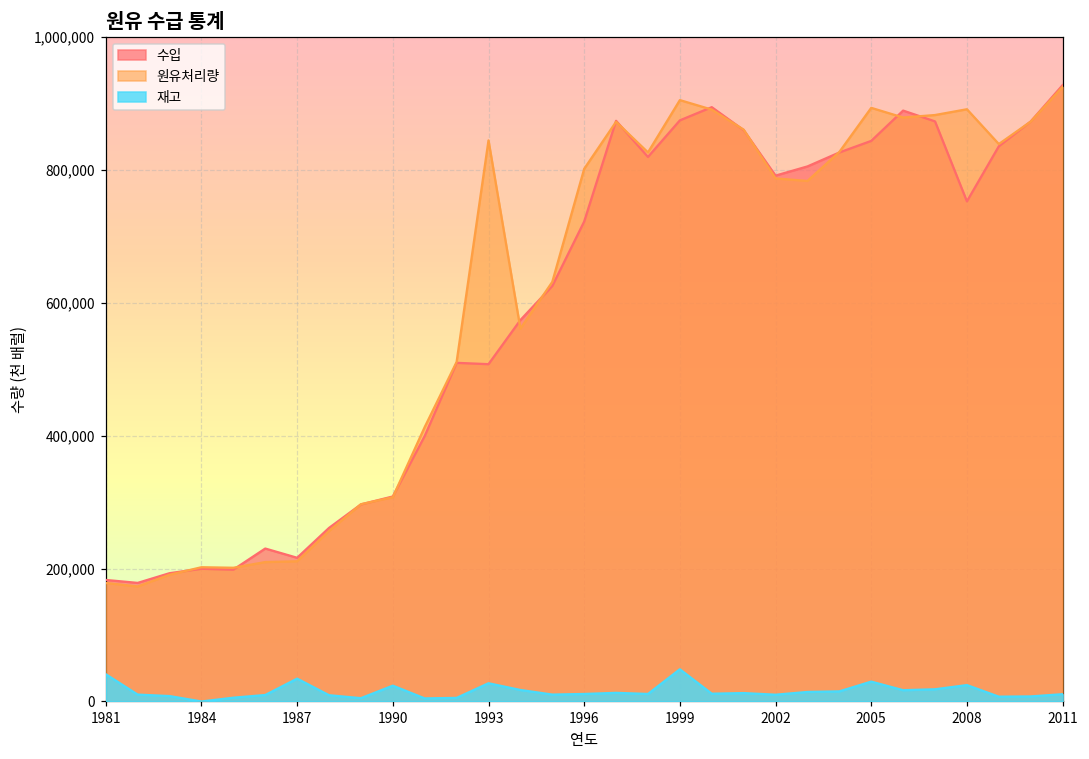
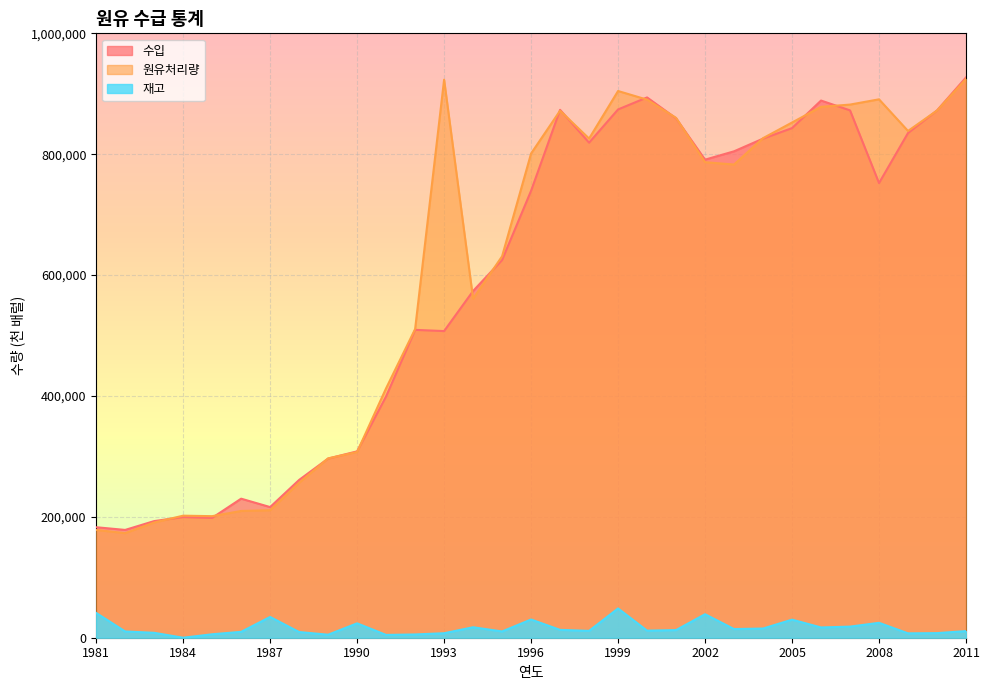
  {
    "수입": {
      "1981": "180,000",
      "1987": "220,000",
      "1993": "510,000",
-     "1996": "720,000",
+     "1996": "740,000",
      "1999": "870,000",
      "2005": "840,000",
      "2008": "750,000"
    },
    "원유처리량": {
      "1981": "180,000",
      "1987": "210,000",
-     "1993": "840,000",
+     "1993": "920,000",
      "1996": "800,000",
      "1999": "900,000",
-     "2005": "890,000",
+     "2005": "850,000",
      "2008": "890,000"
    },
    "재고": {
      "1981": "40,000",
      "1984": "0",
      "1987": "30,000",
      "1990": "20,000",
-     "1993": "30,000",
-     "1996": "10,000",
+     "1993": "10,000",
+     "1996": "30,000",
      "1999": "50,000",
-     "2002": "10,000",
+     "2002": "40,000",
      "2005": "30,000",
      "2008": "20,000",
      "2011": "10,000"
    }
  }
